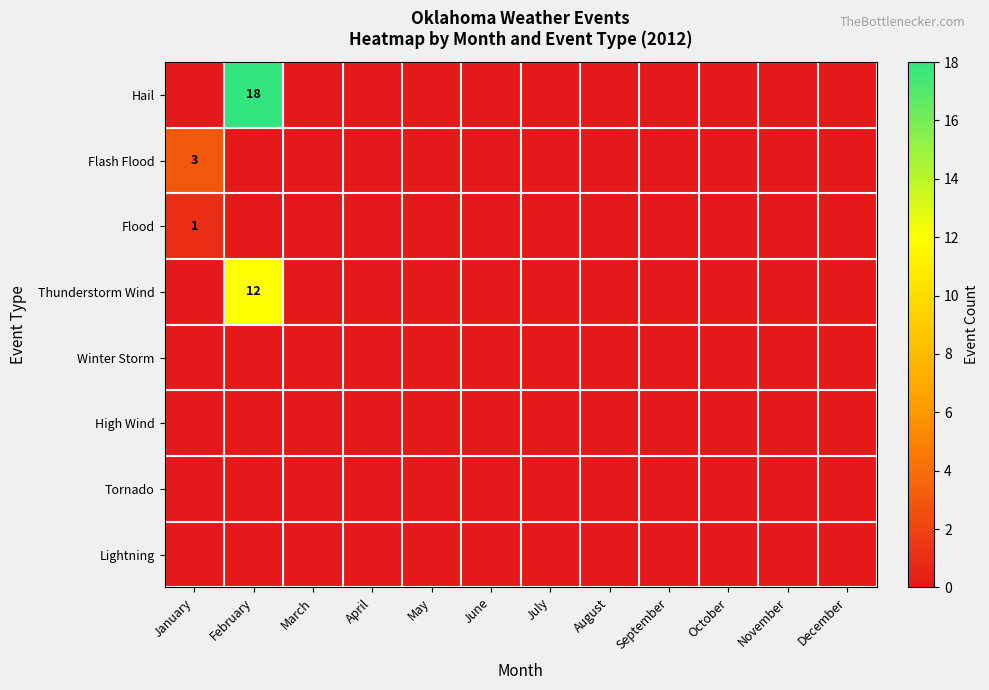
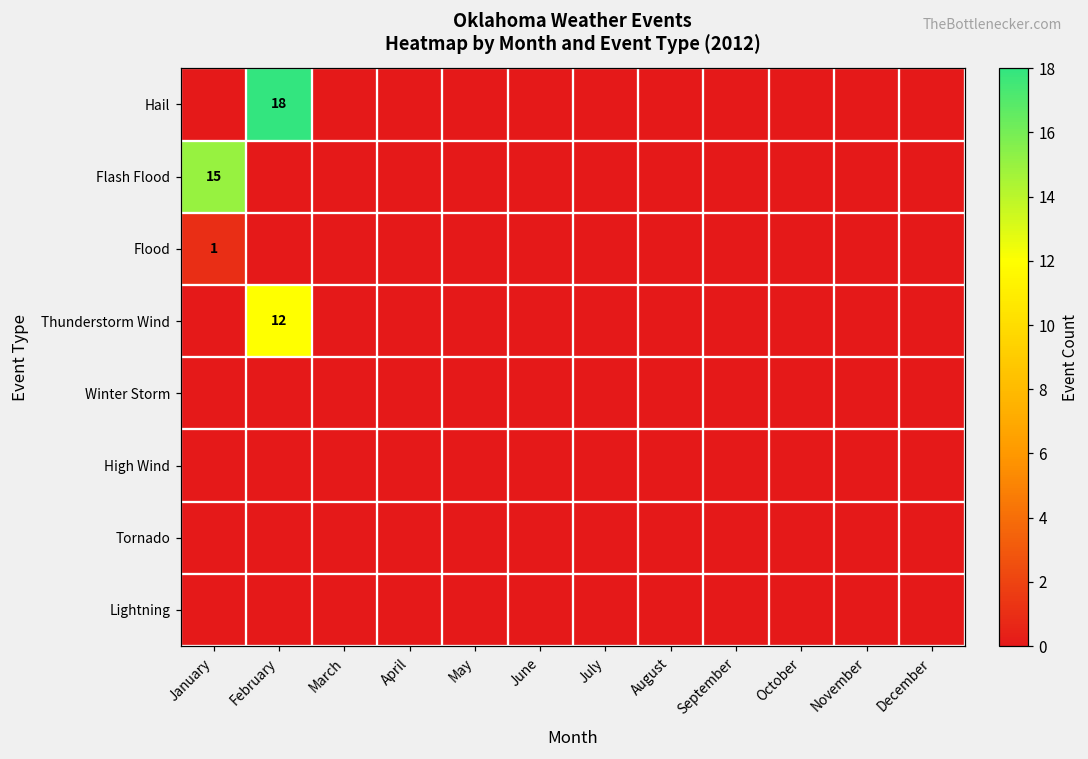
  {
    "Hail": {
      "February": 18
    },
    "Flash Flood": {
-     "January": 3
+     "January": 15
    },
    "Flood": {
      "January": 1
    },
    "Thunderstorm Wind": {
      "February": 12
    }
  }
